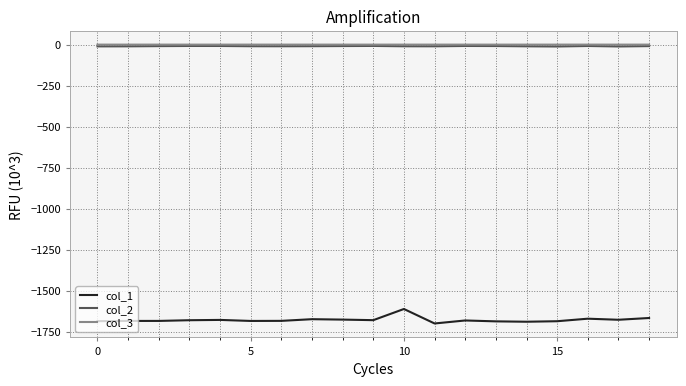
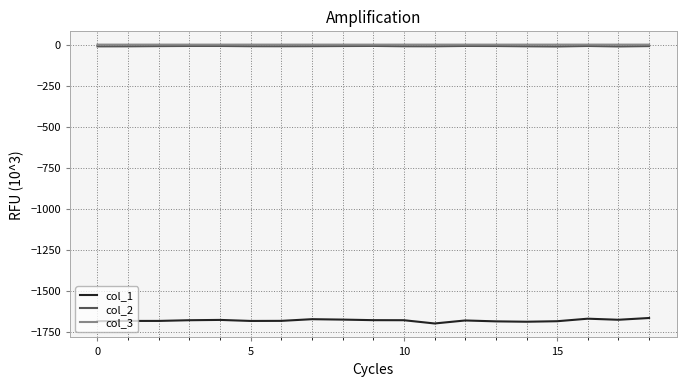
  {
    "col_1": {
      "5": -1680,
-     "10": -1610,
+     "10": -1680,
      "15": -1690
    }
  }
